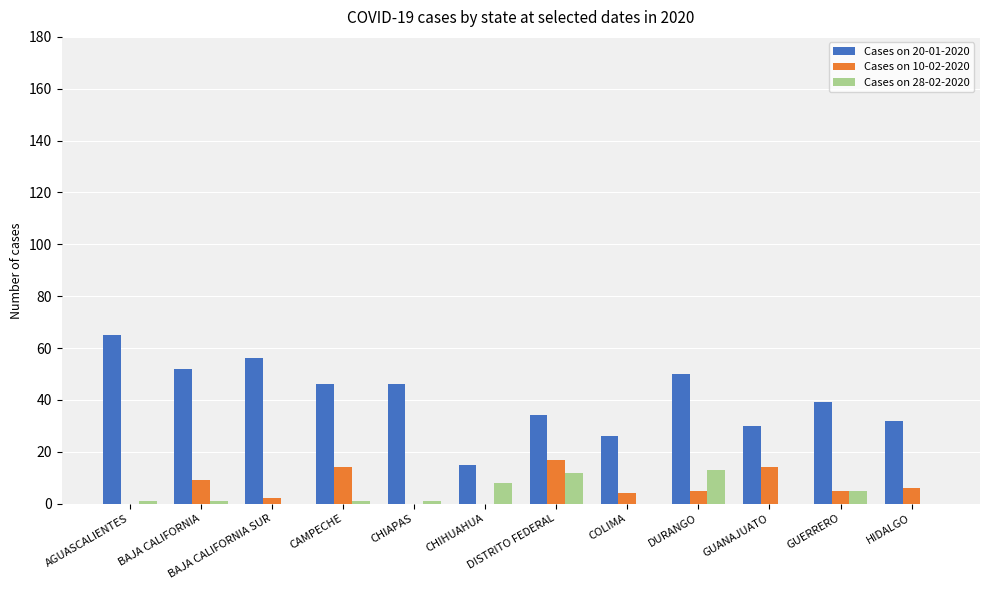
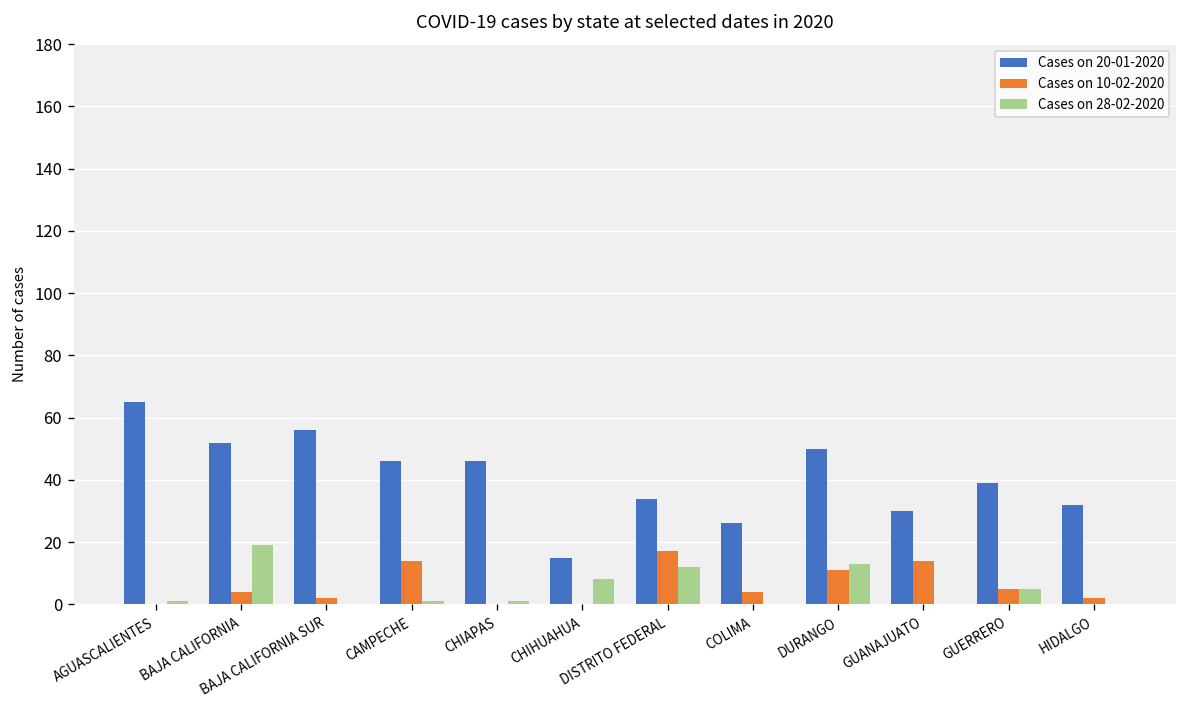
  {
    "Cases on 20-01-2020": {
      "AGUASCALIENTES": 65,
      "BAJA CALIFORNIA": 52,
      "BAJA CALIFORNIA SUR": 56,
      "CAMPECHE": 46,
      "CHIAPAS": 46,
      "CHIHUAHUA": 15,
      "DISTRITO FEDERAL": 34,
      "COLIMA": 26,
      "DURANGO": 50,
      "GUANAJUATO": 30,
      "GUERRERO": 39,
      "HIDALGO": 32
    },
    "Cases on 10-02-2020": {
      "AGUASCALIENTES": 0,
-     "BAJA CALIFORNIA": 9,
+     "BAJA CALIFORNIA": 4,
      "BAJA CALIFORNIA SUR": 2,
      "CAMPECHE": 14,
      "CHIAPAS": 0,
      "CHIHUAHUA": 0,
      "DISTRITO FEDERAL": 17,
      "COLIMA": 4,
-     "DURANGO": 5,
+     "DURANGO": 11,
      "GUANAJUATO": 14,
      "GUERRERO": 5,
-     "HIDALGO": 6
+     "HIDALGO": 2
    },
    "Cases on 28-02-2020": {
      "AGUASCALIENTES": 1,
-     "BAJA CALIFORNIA": 1,
+     "BAJA CALIFORNIA": 19,
      "BAJA CALIFORNIA SUR": 0,
      "CAMPECHE": 1,
      "CHIAPAS": 1,
      "CHIHUAHUA": 8,
      "DISTRITO FEDERAL": 12,
      "COLIMA": 0,
      "DURANGO": 13,
      "GUANAJUATO": 0,
      "GUERRERO": 5,
      "HIDALGO": 0
    }
  }
